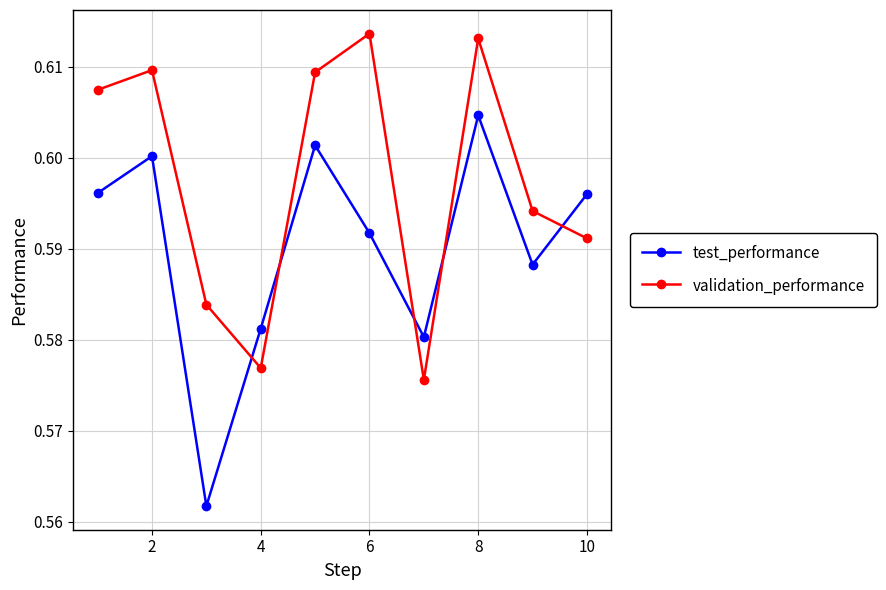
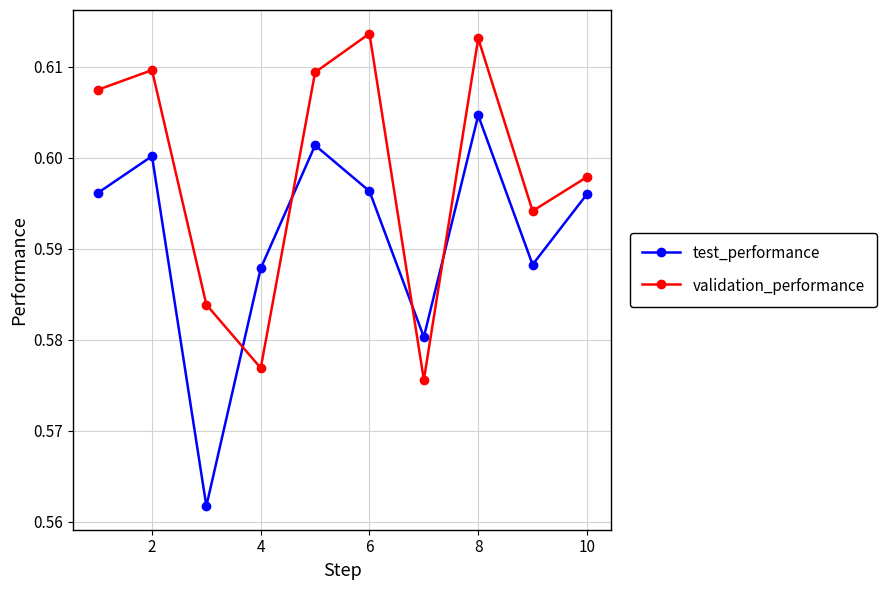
  {
    "test_performance": {
      "2": 0.600,
-     "4": 0.581,
-     "6": 0.592,
+     "4": 0.588,
+     "6": 0.596,
      "8": 0.605,
      "10": 0.596
    },
    "validation_performance": {
      "2": 0.610,
      "4": 0.577,
      "6": 0.614,
      "8": 0.613,
-     "10": 0.591
+     "10": 0.598
    }
  }
